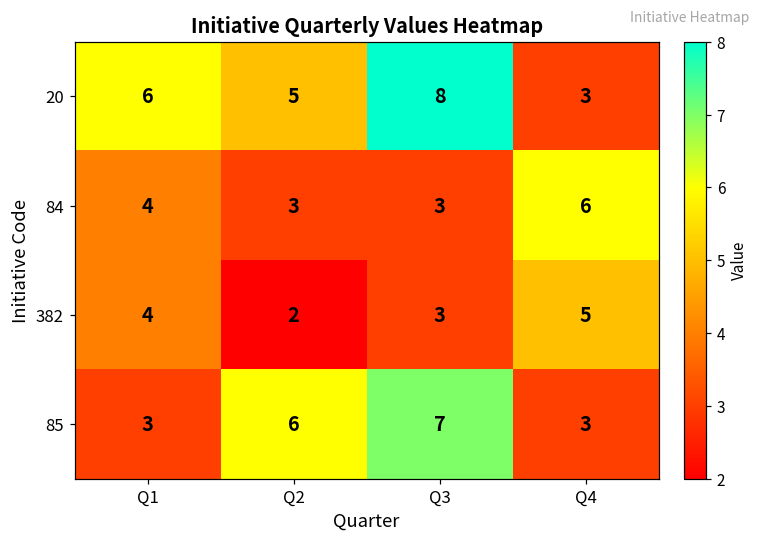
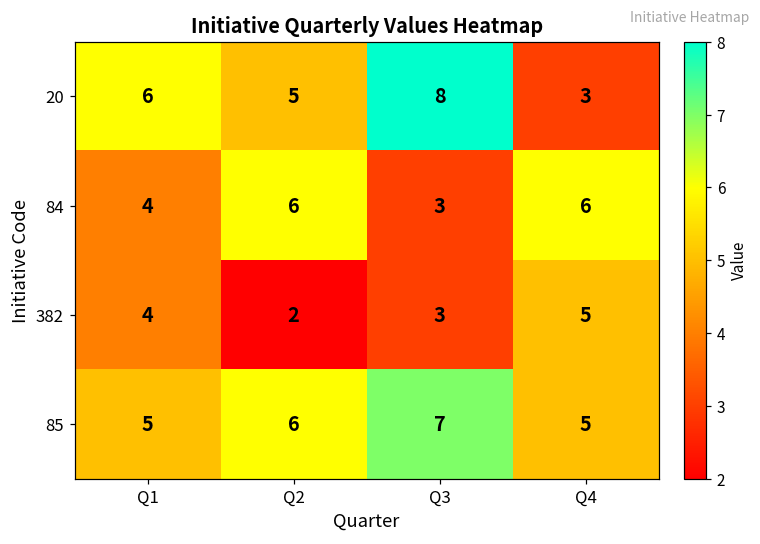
  {
    "20": {
      "Q1": 6,
      "Q2": 5,
      "Q3": 8,
      "Q4": 3
    },
    "84": {
      "Q1": 4,
-     "Q2": 3,
+     "Q2": 6,
      "Q3": 3,
      "Q4": 6
    },
    "382": {
      "Q1": 4,
      "Q2": 2,
      "Q3": 3,
      "Q4": 5
    },
    "85": {
-     "Q1": 3,
+     "Q1": 5,
      "Q2": 6,
      "Q3": 7,
-     "Q4": 3
+     "Q4": 5
    }
  }
